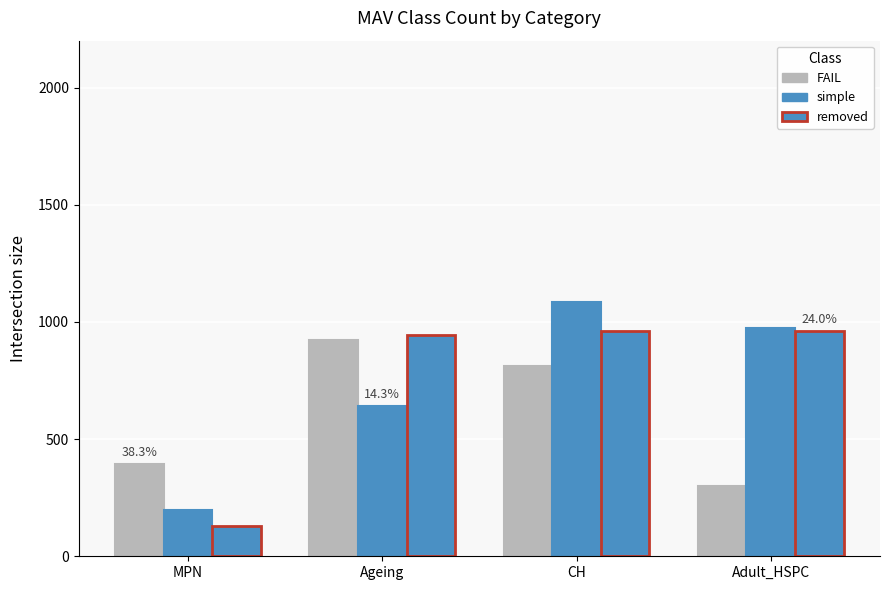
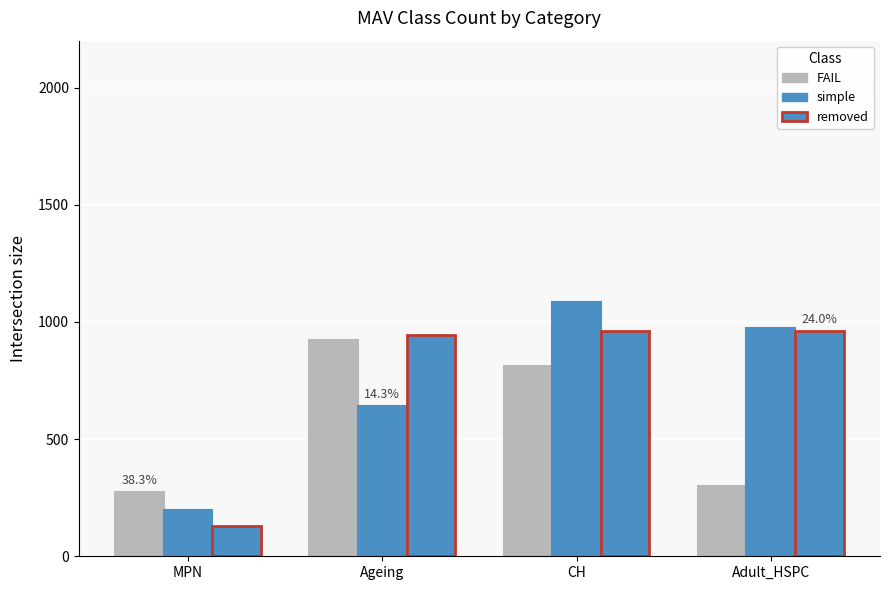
  {
    "FAIL": {
-     "MPN": 400,
+     "MPN": 280,
      "Ageing": 920,
      "CH": 810,
      "Adult_HSPC": 300
    }
  }
